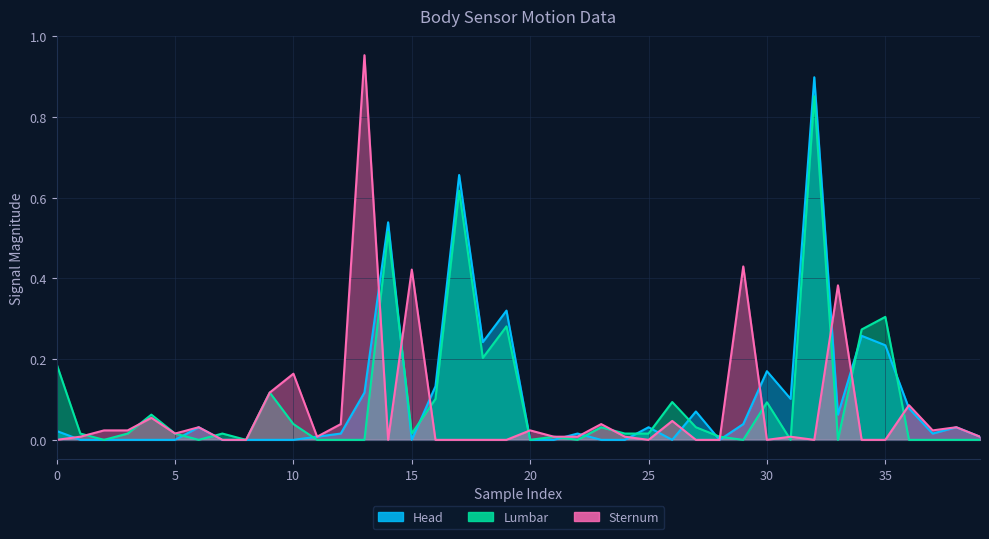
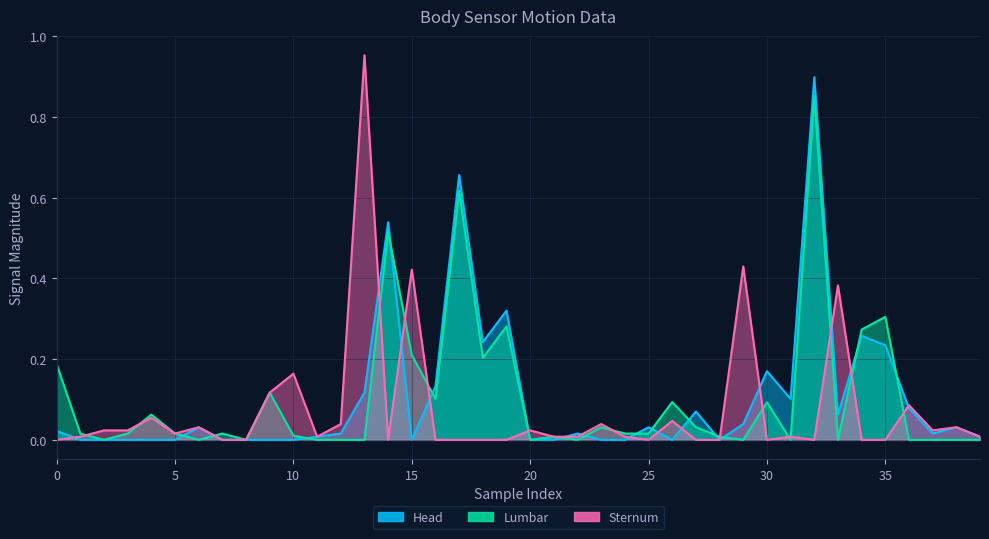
  {
    "Head": {
      "0": 0.02,
      "5": 0.00,
      "10": 0.00,
      "15": 0.00,
      "25": 0.03,
      "30": 0.17,
      "35": 0.23
    },
    "Lumbar": {
      "0": 0.19,
-     "10": 0.04,
-     "15": 0.02,
+     "10": 0.01,
+     "15": 0.21,
      "25": 0.02,
      "30": 0.09,
      "35": 0.30
    },
    "Sternum": {
      "0": 0.00,
      "10": 0.16,
      "15": 0.42,
      "20": 0.02,
      "25": 0.00,
      "30": 0.00,
      "35": 0.00
    }
  }
